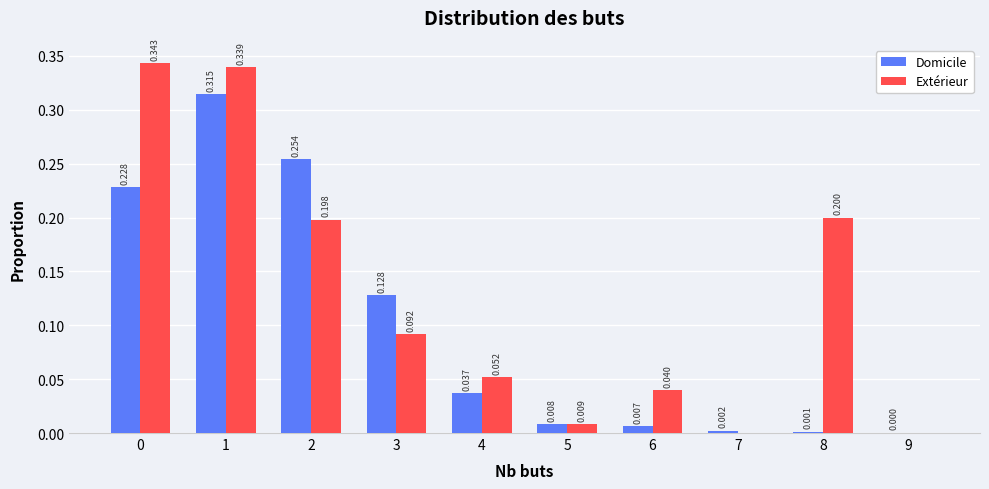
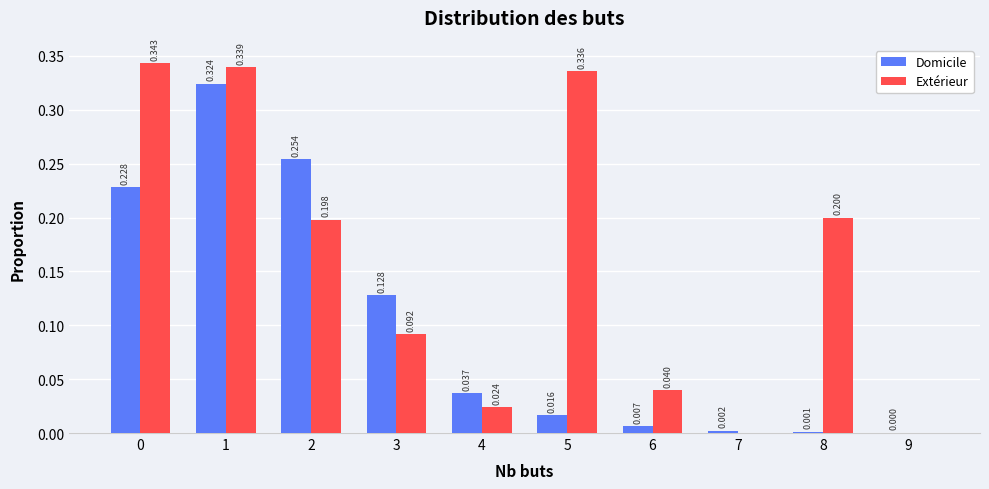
  {
    "Domicile": {
      "0": 0.228,
-     "1": 0.315,
+     "1": 0.324,
      "2": 0.254,
      "3": 0.128,
      "4": 0.037,
-     "5": 0.008,
+     "5": 0.016,
      "6": 0.007,
      "7": 0.002,
      "8": 0.001,
      "9": 0.000
    },
    "Extérieur": {
      "0": 0.343,
      "1": 0.339,
      "2": 0.198,
      "3": 0.092,
-     "4": 0.052,
-     "5": 0.009,
+     "4": 0.024,
+     "5": 0.336,
      "6": 0.040,
      "8": 0.200
    }
  }
